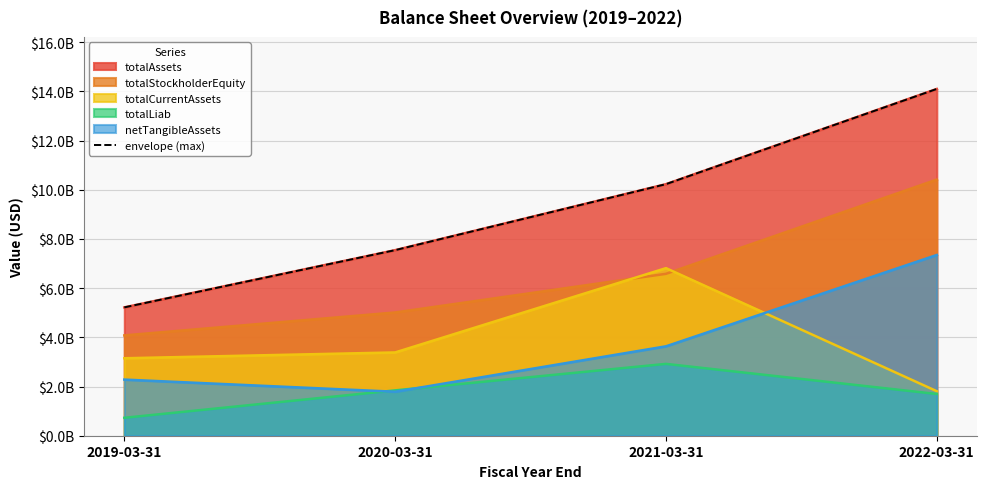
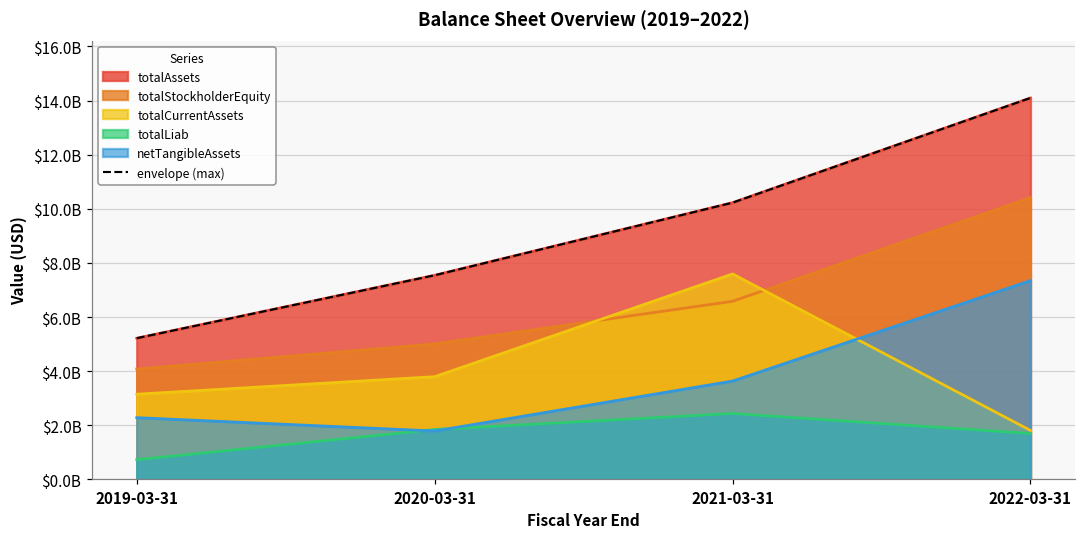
  {
    "totalCurrentAssets": {
      "2019-03-31": "$3100000000",
-     "2020-03-31": "$3400000000",
-     "2021-03-31": "$6800000000",
+     "2020-03-31": "$3800000000",
+     "2021-03-31": "$7600000000",
      "2022-03-31": "$1800000000"
    },
    "totalLiab": {
      "2019-03-31": "$700000000",
-     "2021-03-31": "$2900000000",
+     "2021-03-31": "$2400000000",
      "2022-03-31": "$1700000000"
    },
    "netTangibleAssets": {
      "2019-03-31": "$2300000000",
      "2021-03-31": "$3600000000",
      "2022-03-31": "$7300000000"
    }
  }
